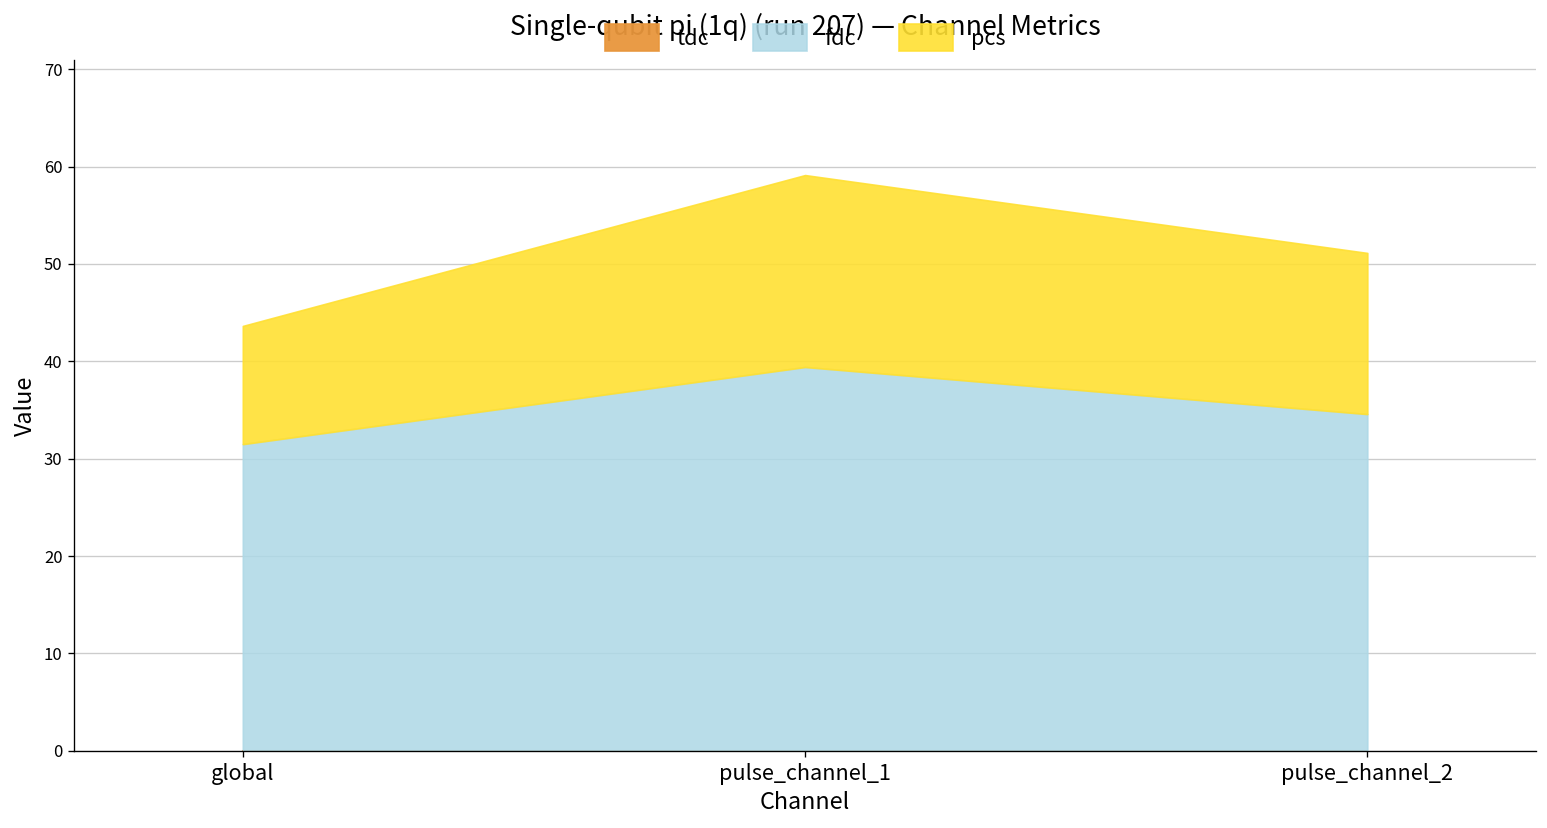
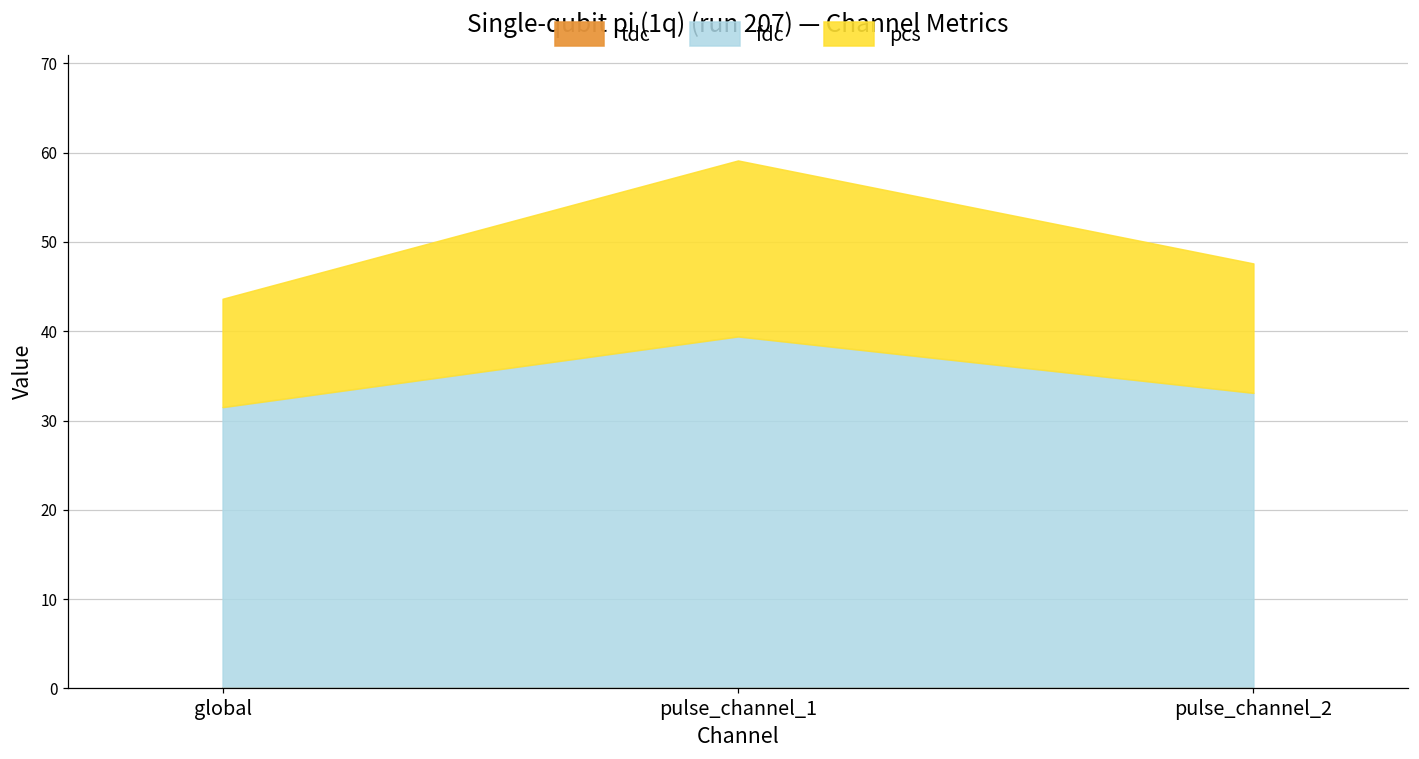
  {
    "tdc": {
      "global": 0,
      "pulse_channel_1": 0,
      "pulse_channel_2": 0
    },
    "fdc": {
      "global": 32,
      "pulse_channel_1": 39,
-     "pulse_channel_2": 35
+     "pulse_channel_2": 33
    },
    "pcs": {
      "global": 12,
      "pulse_channel_1": 20,
-     "pulse_channel_2": 17
+     "pulse_channel_2": 14
    }
  }
